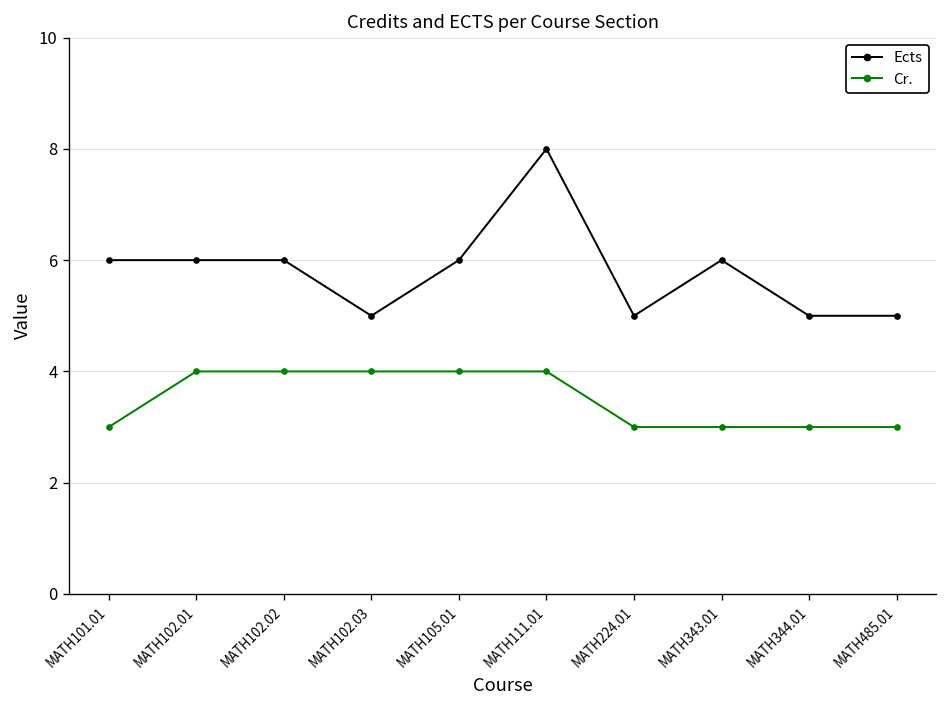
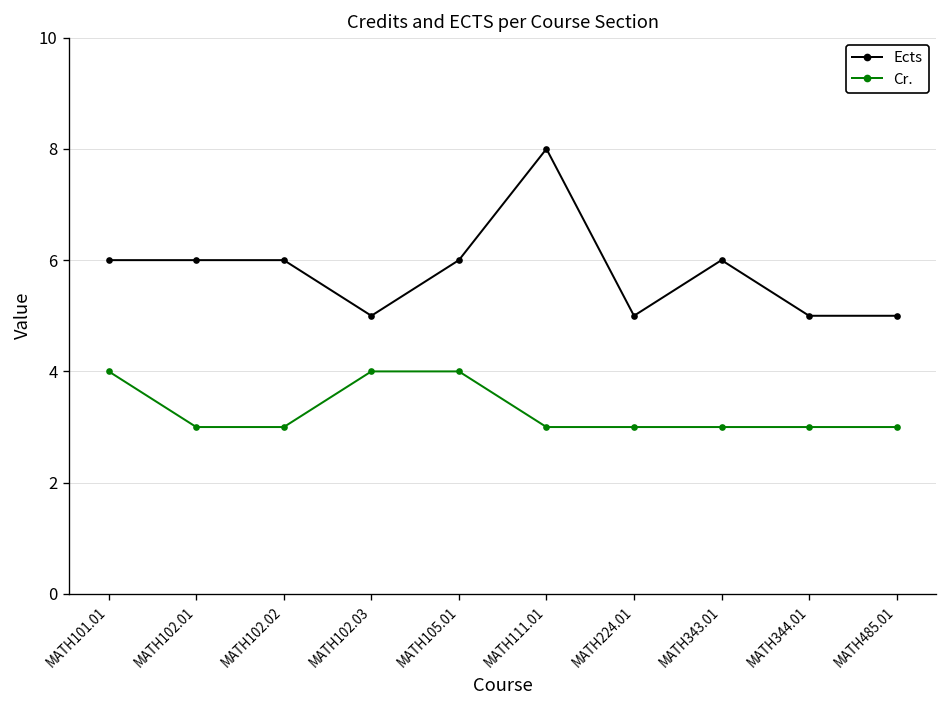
  {
    "Ects": {
      "MATH101.01": 6,
      "MATH102.01": 6,
      "MATH102.02": 6,
      "MATH102.03": 5,
      "MATH105.01": 6,
      "MATH111.01": 8,
      "MATH224.01": 5,
      "MATH343.01": 6,
      "MATH344.01": 5,
      "MATH485.01": 5
    },
    "Cr.": {
-     "MATH101.01": 3,
-     "MATH102.01": 4,
-     "MATH102.02": 4,
+     "MATH101.01": 4,
+     "MATH102.01": 3,
+     "MATH102.02": 3,
      "MATH102.03": 4,
      "MATH105.01": 4,
-     "MATH111.01": 4,
+     "MATH111.01": 3,
      "MATH224.01": 3,
      "MATH343.01": 3,
      "MATH344.01": 3,
      "MATH485.01": 3
    }
  }
